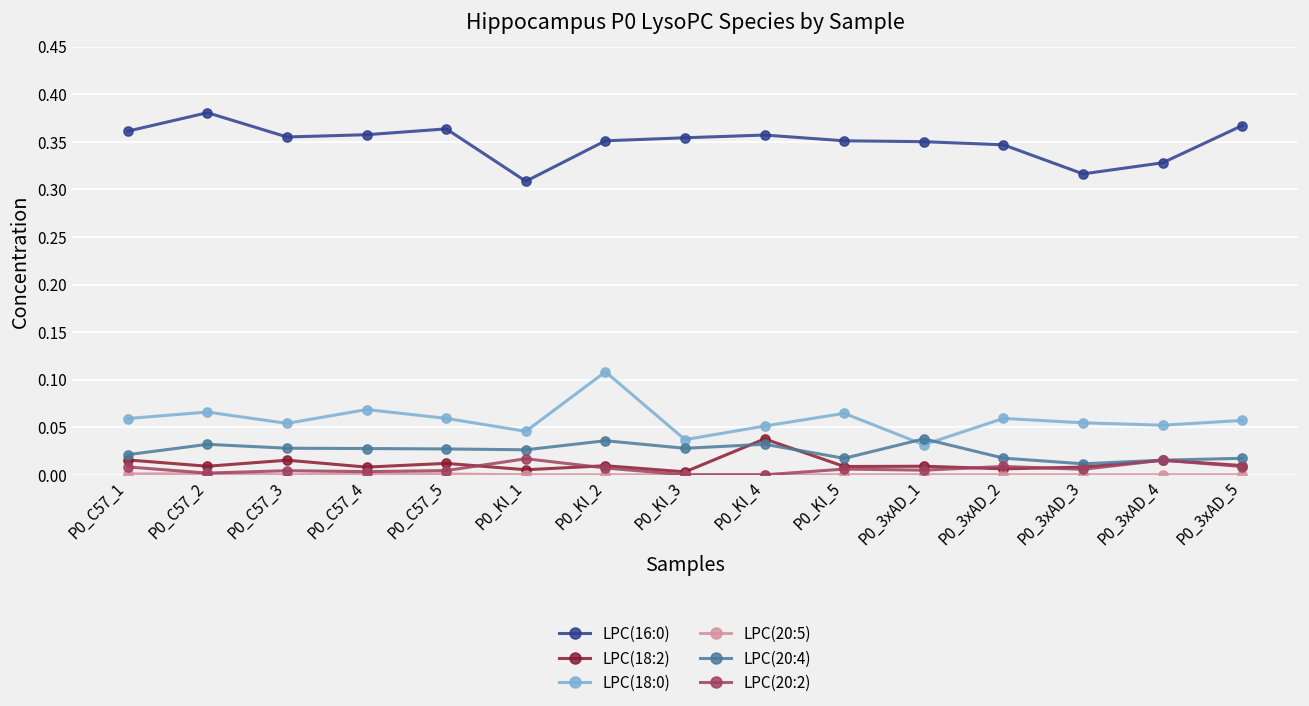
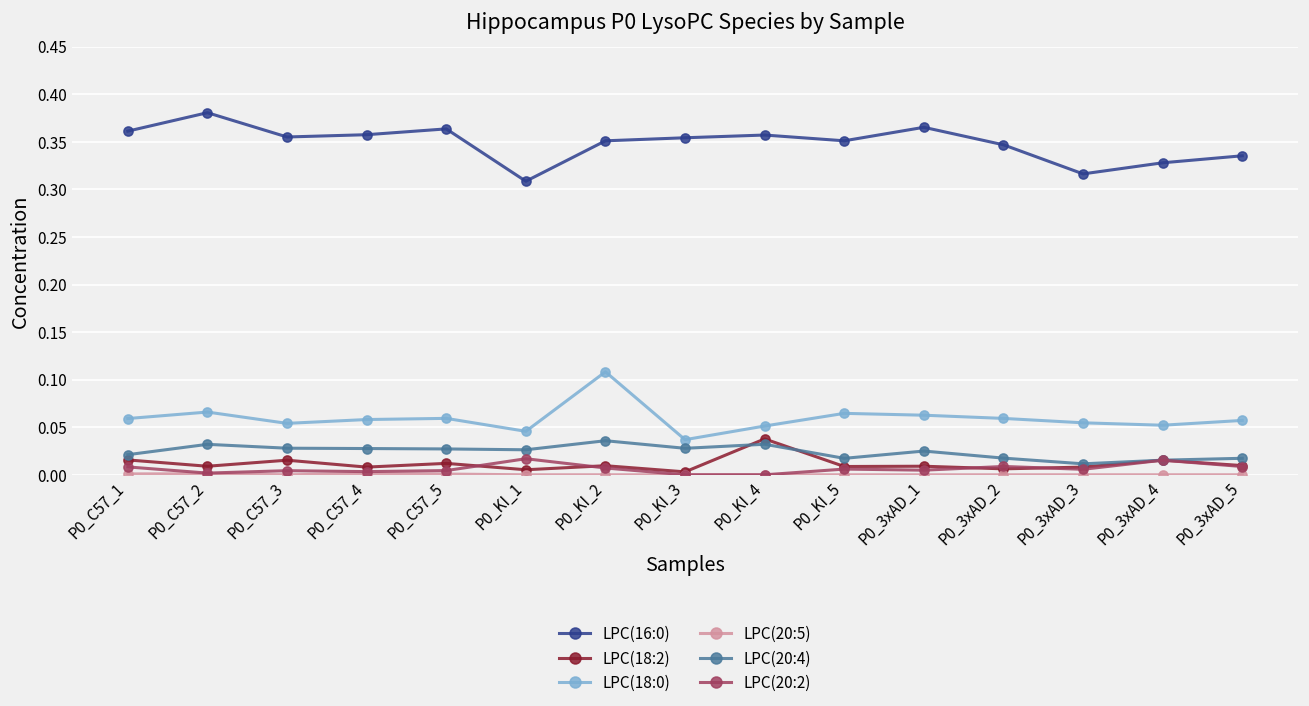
  {
    "LPC(16:0)": {
      "P0_C57_1": 0.36,
      "P0_C57_2": 0.38,
      "P0_C57_3": 0.36,
      "P0_C57_4": 0.36,
      "P0_C57_5": 0.36,
      "P0_KI_1": 0.31,
      "P0_KI_2": 0.35,
      "P0_KI_3": 0.35,
      "P0_KI_4": 0.36,
      "P0_KI_5": 0.35,
-     "P0_3xAD_1": 0.35,
+     "P0_3xAD_1": 0.37,
      "P0_3xAD_2": 0.35,
      "P0_3xAD_3": 0.32,
      "P0_3xAD_4": 0.33,
-     "P0_3xAD_5": 0.37
+     "P0_3xAD_5": 0.34
    },
    "LPC(18:2)": {
      "P0_C57_1": 0.02,
      "P0_C57_2": 0.01,
      "P0_C57_3": 0.02,
      "P0_C57_4": 0.01,
      "P0_C57_5": 0.01,
      "P0_KI_1": 0.01,
      "P0_KI_3": 0.00,
      "P0_KI_4": 0.04,
      "P0_3xAD_1": 0.01
    },
    "LPC(18:0)": {
      "P0_C57_1": 0.06,
      "P0_C57_2": 0.07,
      "P0_C57_3": 0.05,
-     "P0_C57_4": 0.07,
+     "P0_C57_4": 0.06,
      "P0_C57_5": 0.06,
      "P0_KI_1": 0.05,
      "P0_KI_2": 0.11,
      "P0_KI_3": 0.04,
      "P0_KI_4": 0.05,
      "P0_KI_5": 0.06,
-     "P0_3xAD_1": 0.03,
+     "P0_3xAD_1": 0.06,
      "P0_3xAD_2": 0.06,
      "P0_3xAD_3": 0.05,
      "P0_3xAD_4": 0.05,
      "P0_3xAD_5": 0.06
    },
    "LPC(20:5)": {
      "P0_C57_1": 0.00,
      "P0_C57_3": 0.00,
      "P0_C57_5": 0.00,
      "P0_KI_1": 0.00,
      "P0_KI_2": 0.00,
      "P0_KI_5": 0.00,
      "P0_3xAD_1": 0.00,
      "P0_3xAD_2": 0.00,
      "P0_3xAD_3": 0.00,
      "P0_3xAD_4": 0.00,
      "P0_3xAD_5": 0.00
    },
    "LPC(20:4)": {
      "P0_C57_1": 0.02,
      "P0_C57_2": 0.03,
      "P0_C57_3": 0.03,
      "P0_C57_4": 0.03,
      "P0_C57_5": 0.03,
      "P0_KI_1": 0.03,
      "P0_KI_2": 0.04,
      "P0_KI_3": 0.03,
      "P0_KI_4": 0.03,
      "P0_KI_5": 0.02,
-     "P0_3xAD_1": 0.04,
+     "P0_3xAD_1": 0.02,
      "P0_3xAD_2": 0.02,
      "P0_3xAD_3": 0.01,
      "P0_3xAD_5": 0.02
    },
    "LPC(20:2)": {
      "P0_C57_1": 0.01,
      "P0_C57_3": 0.00,
      "P0_C57_5": 0.00,
      "P0_KI_1": 0.02,
      "P0_3xAD_1": 0.00
    }
  }
